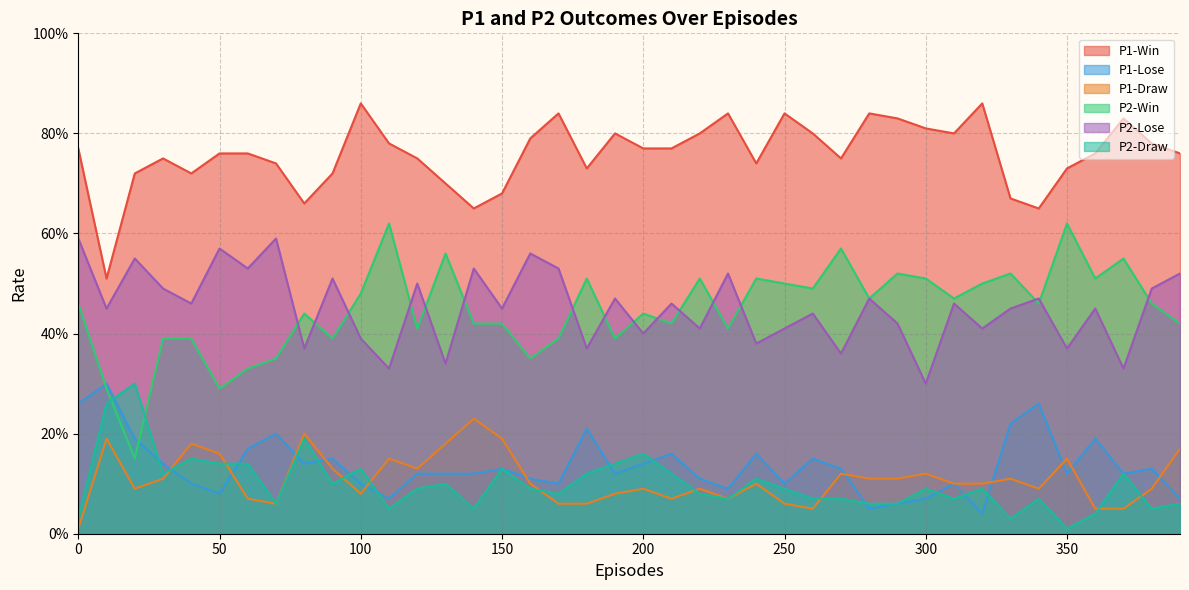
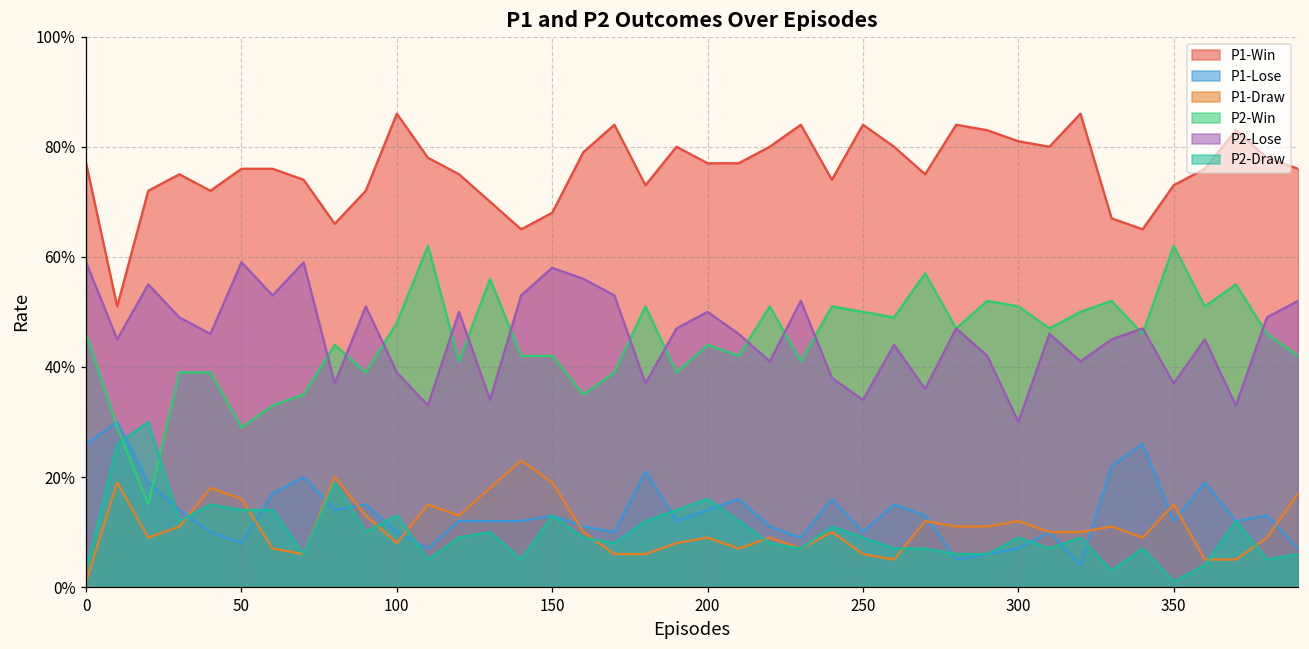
  {
    "P1-Lose": {
      "0": "26%",
      "50": "8%",
      "100": "10%",
      "200": "14%",
      "250": "10%",
      "300": "7%",
      "350": "12%"
    },
    "P2-Lose": {
      "0": "59%",
-     "50": "57%",
+     "50": "59%",
      "100": "39%",
-     "150": "45%",
-     "200": "40%",
-     "250": "41%",
+     "150": "58%",
+     "200": "50%",
+     "250": "34%",
      "300": "30%",
      "350": "37%"
    }
  }
